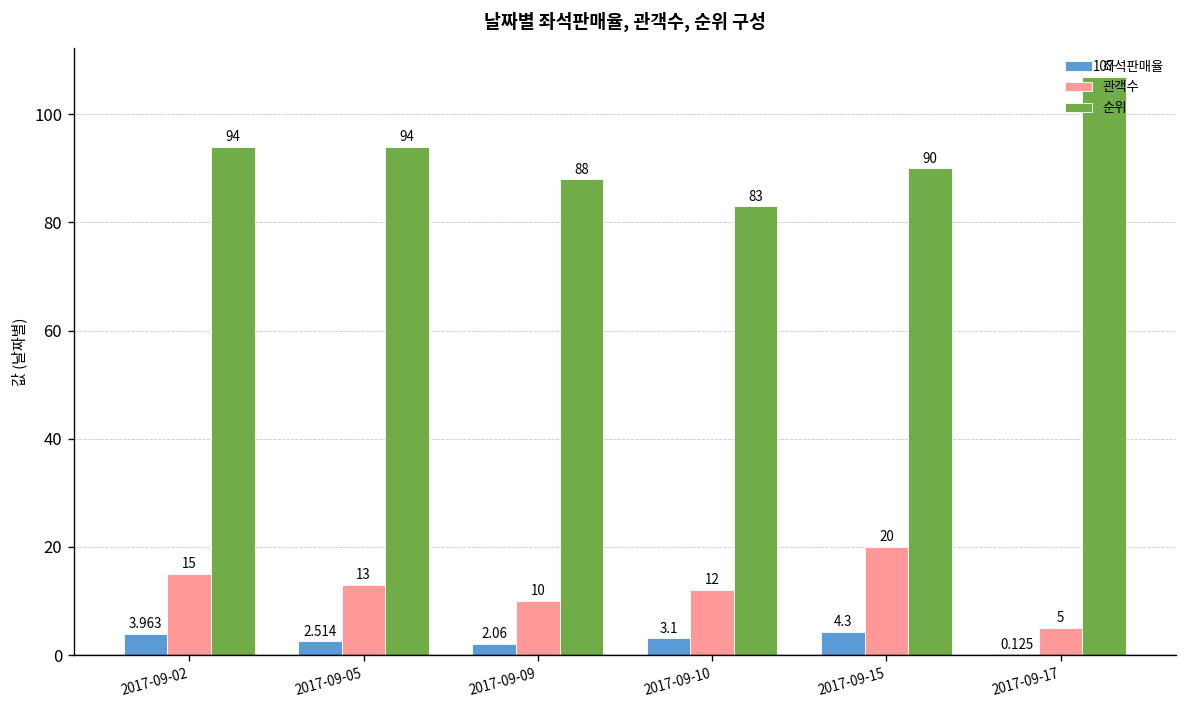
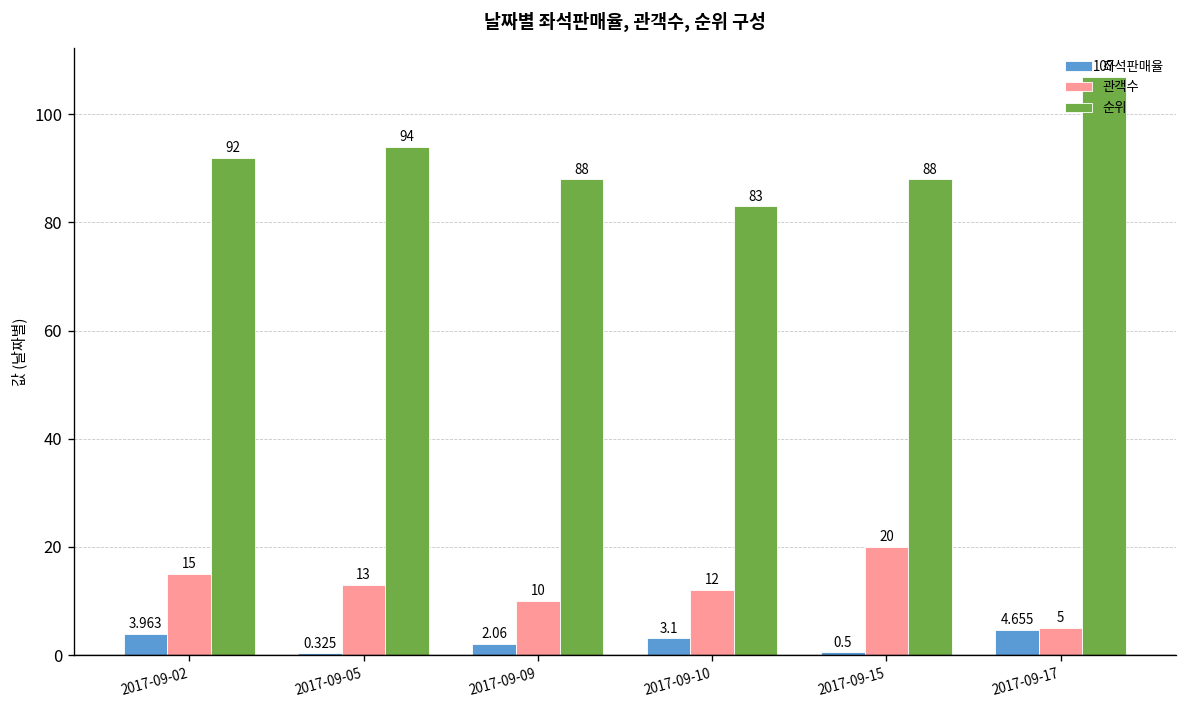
  {
    "좌석판매율": {
      "2017-09-02": 3.963,
-     "2017-09-05": 2.514,
+     "2017-09-05": 0.325,
      "2017-09-09": 2.06,
      "2017-09-10": 3.1,
-     "2017-09-15": 4.3,
-     "2017-09-17": 0.125
+     "2017-09-15": 0.5,
+     "2017-09-17": 4.655
    },
    "관객수": {
      "2017-09-02": 15,
      "2017-09-05": 13,
      "2017-09-09": 10,
      "2017-09-10": 12,
      "2017-09-15": 20,
      "2017-09-17": 5
    },
    "순위": {
-     "2017-09-02": 94,
+     "2017-09-02": 92,
      "2017-09-05": 94,
      "2017-09-09": 88,
      "2017-09-10": 83,
-     "2017-09-15": 90,
+     "2017-09-15": 88,
      "2017-09-17": 107
    }
  }
